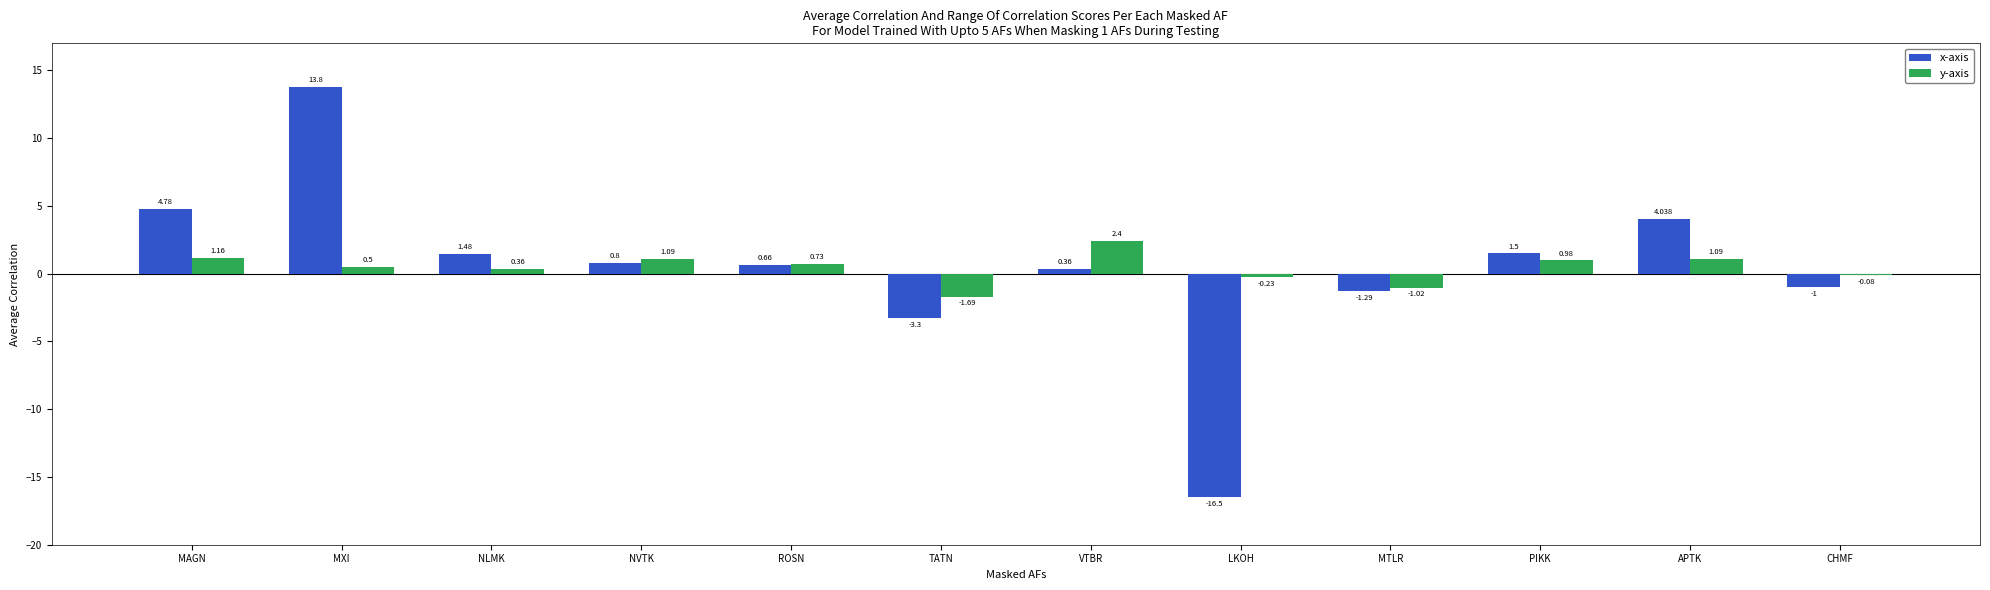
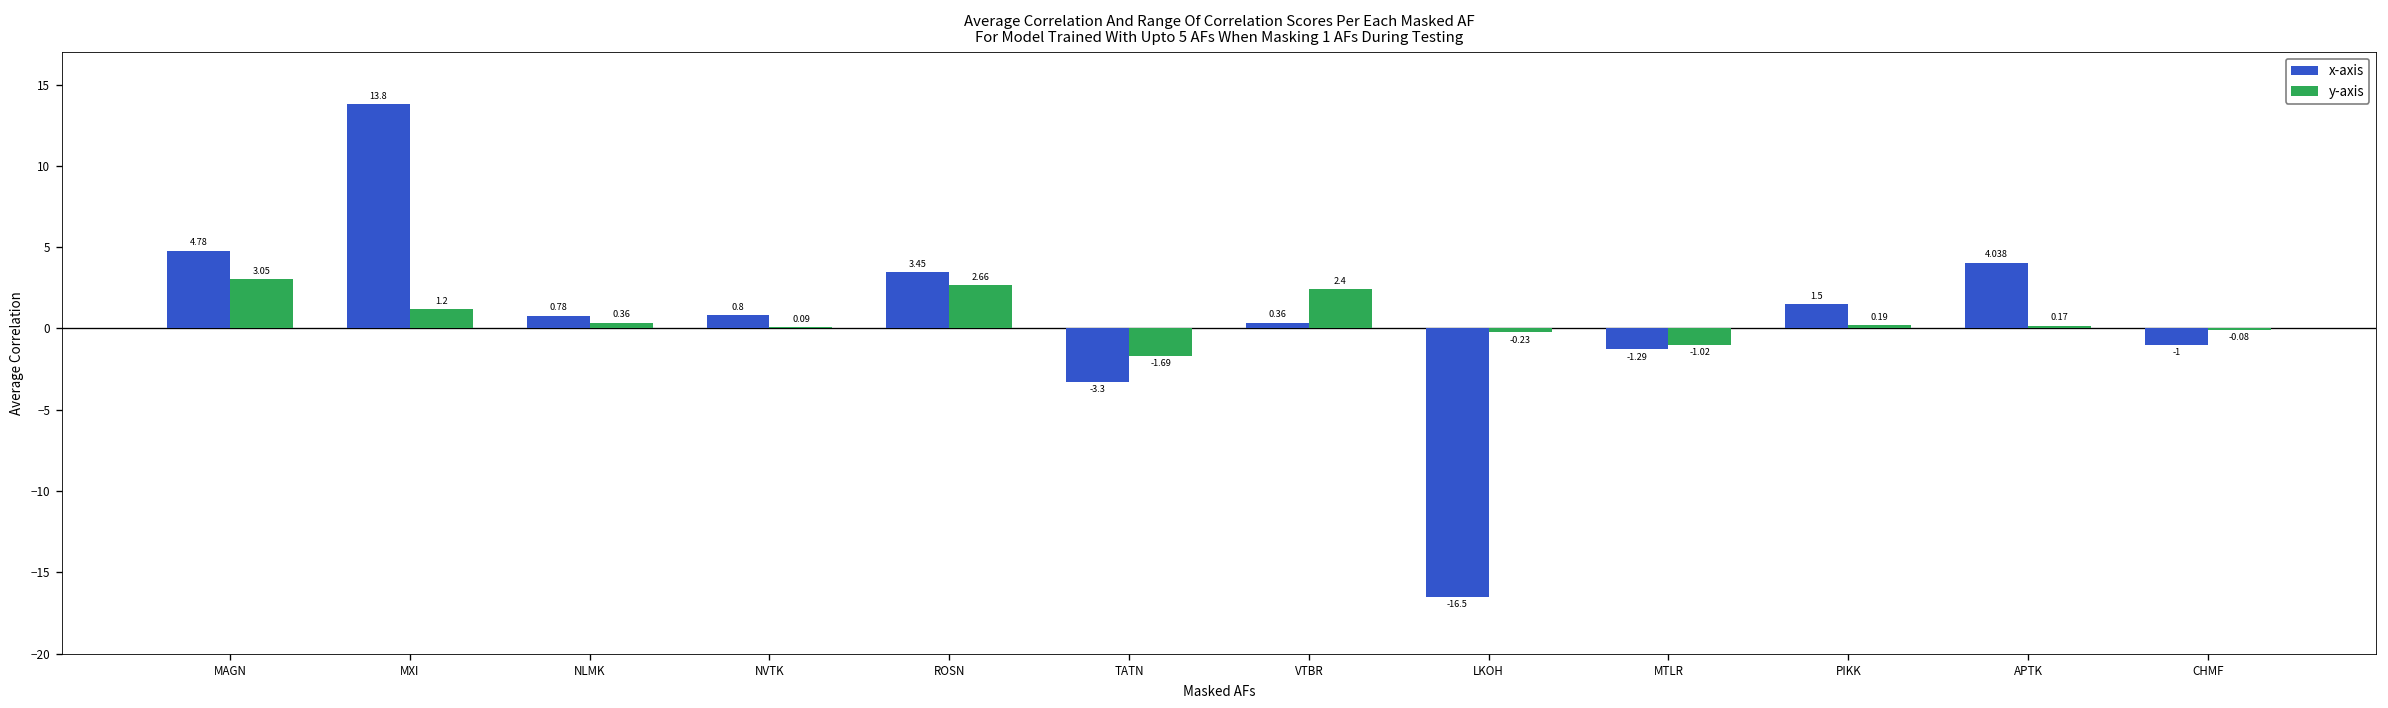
  {
    "x-axis": {
      "MAGN": 4.78,
      "MXI": 13.8,
-     "NLMK": 1.48,
+     "NLMK": 0.78,
      "NVTK": 0.8,
-     "ROSN": 0.66,
+     "ROSN": 3.45,
      "TATN": -3.3,
      "VTBR": 0.36,
      "LKOH": -16.5,
      "MTLR": -1.29,
      "PIKK": 1.5,
      "APTK": 4.038,
      "CHMF": -1
    },
    "y-axis": {
-     "MAGN": 1.16,
-     "MXI": 0.5,
+     "MAGN": 3.05,
+     "MXI": 1.2,
      "NLMK": 0.36,
-     "NVTK": 1.09,
-     "ROSN": 0.73,
+     "NVTK": 0.09,
+     "ROSN": 2.66,
      "TATN": -1.69,
      "VTBR": 2.4,
      "LKOH": -0.23,
      "MTLR": -1.02,
-     "PIKK": 0.98,
-     "APTK": 1.09,
+     "PIKK": 0.19,
+     "APTK": 0.17,
      "CHMF": -0.08
    }
  }
